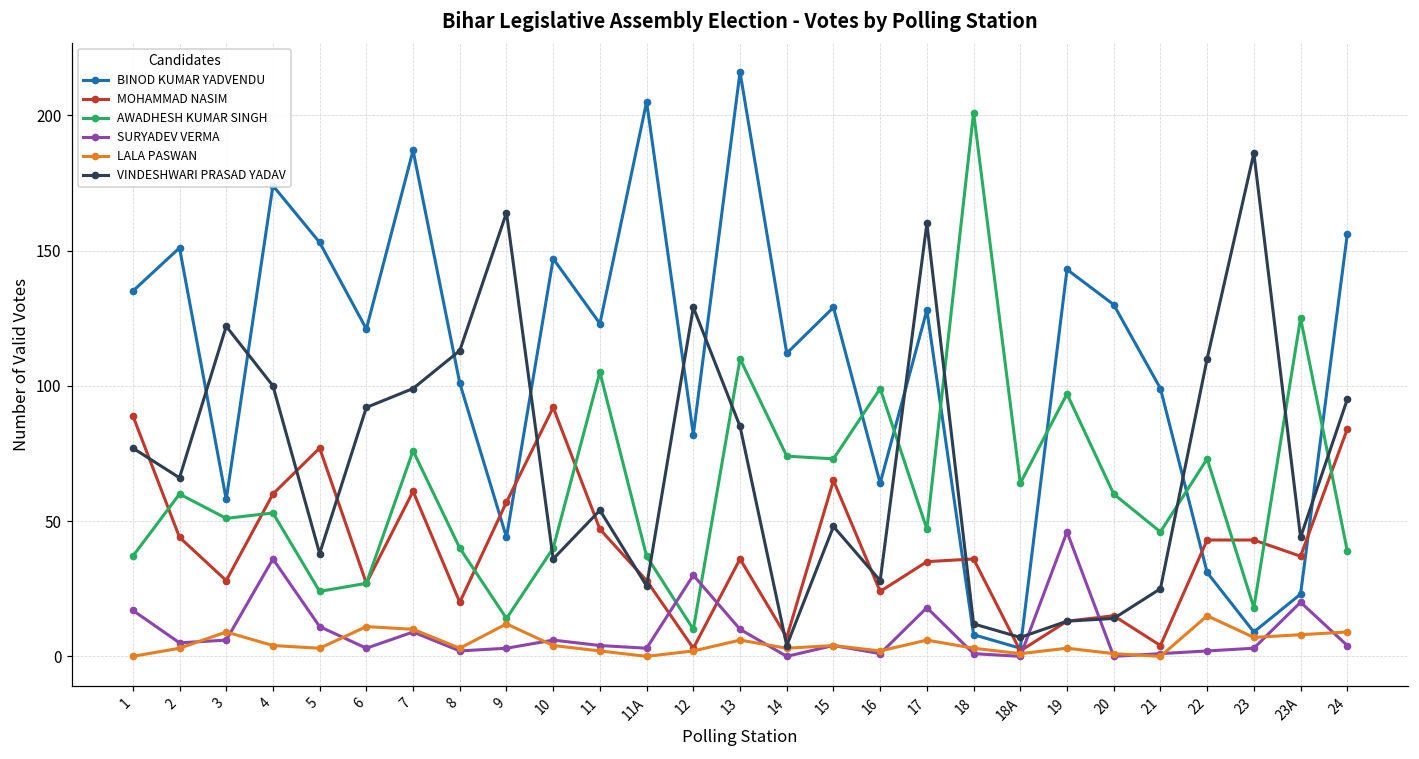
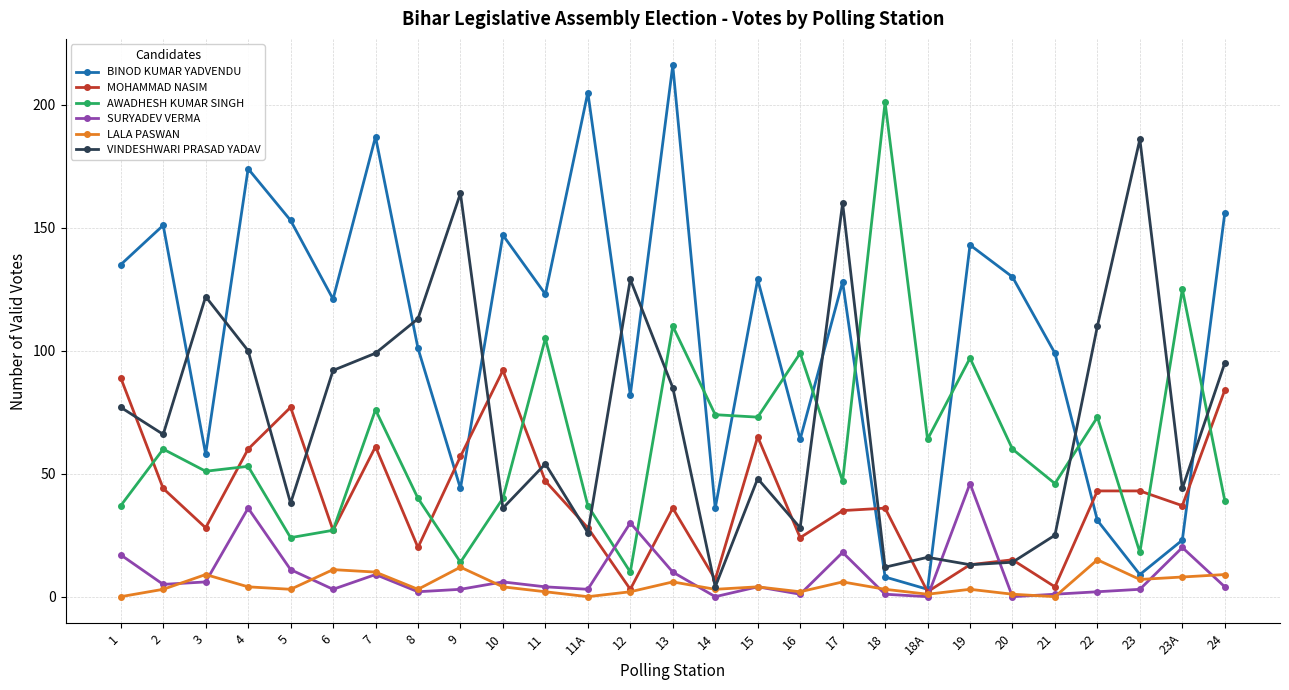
  {
    "BINOD KUMAR YADVENDU": {
      "1": 135,
      "2": 151,
      "3": 58,
      "4": 174,
      "5": 153,
      "6": 121,
      "7": 187,
      "8": 101,
      "9": 44,
      "10": 147,
      "11": 123,
      "11A": 205,
      "12": 82,
      "13": 216,
-     "14": 112,
+     "14": 36,
      "15": 129,
      "16": 64,
      "17": 128,
      "18": 8,
      "19": 143,
      "20": 130,
      "21": 99,
      "22": 31,
      "23": 9,
      "23A": 23,
      "24": 156
    },
    "MOHAMMAD NASIM": {
      "1": 89,
      "2": 44,
      "3": 28,
      "4": 60,
      "5": 77,
      "7": 61,
      "8": 20,
      "9": 57,
      "10": 92,
      "11": 47,
      "11A": 28,
      "13": 36,
      "14": 7,
      "15": 65,
      "16": 24,
      "17": 35,
      "18": 36,
      "21": 4,
      "22": 43,
      "23": 43,
      "23A": 37,
      "24": 84
    },
    "AWADHESH KUMAR SINGH": {
      "1": 37,
      "2": 60,
      "3": 51,
      "4": 53,
      "5": 24,
      "7": 76,
      "8": 40,
      "9": 14,
      "10": 40,
      "11": 105,
      "11A": 37,
      "12": 10,
      "13": 110,
      "14": 74,
      "15": 73,
      "16": 99,
      "17": 47,
      "18": 201,
      "18A": 64,
      "19": 97,
      "20": 60,
      "21": 46,
      "22": 73,
      "23": 18,
      "23A": 125,
      "24": 39
    },
    "SURYADEV VERMA": {
      "1": 17,
      "2": 5,
      "3": 6,
      "4": 36,
      "5": 11,
      "6": 3,
      "9": 3,
      "10": 6,
      "11": 4,
      "11A": 3,
      "12": 30,
      "13": 10,
      "14": 0,
      "17": 18,
      "18": 1,
      "19": 46,
      "22": 2,
      "23": 3,
      "23A": 20,
      "24": 4
    },
    "LALA PASWAN": {
      "1": 0,
      "2": 3,
      "3": 9,
      "4": 4,
      "5": 3,
      "6": 11,
      "9": 12,
      "10": 4,
      "11": 2,
      "11A": 0,
      "13": 6,
      "17": 6,
      "18": 3,
      "19": 3,
      "22": 15,
      "23": 7,
      "23A": 8,
      "24": 9
    },
    "VINDESHWARI PRASAD YADAV": {
      "1": 77,
      "2": 66,
      "3": 122,
      "4": 100,
      "5": 38,
      "6": 92,
      "7": 99,
      "8": 113,
      "9": 164,
      "10": 36,
      "11": 54,
      "11A": 26,
      "12": 129,
      "13": 85,
      "15": 48,
      "16": 28,
      "17": 160,
      "18": 12,
-     "18A": 7,
+     "18A": 16,
      "21": 25,
      "22": 110,
      "23": 186,
      "23A": 44,
      "24": 95
    }
  }
